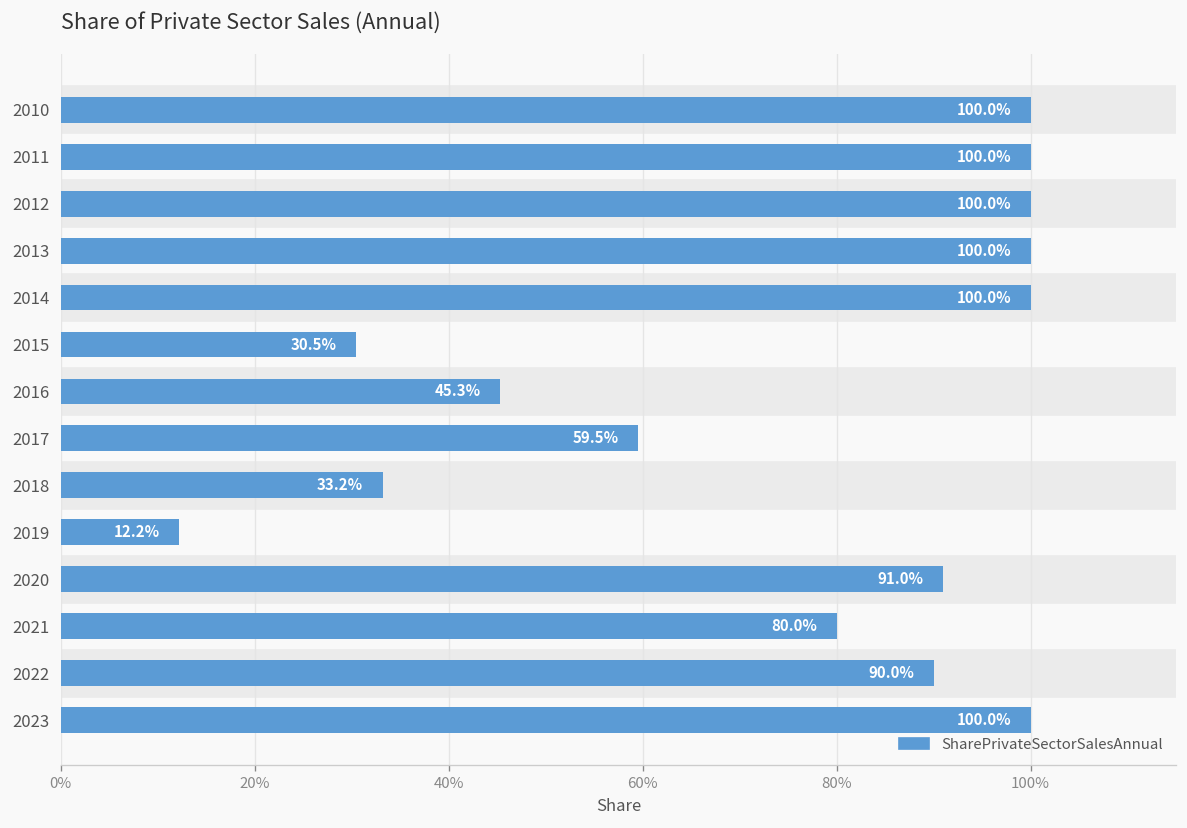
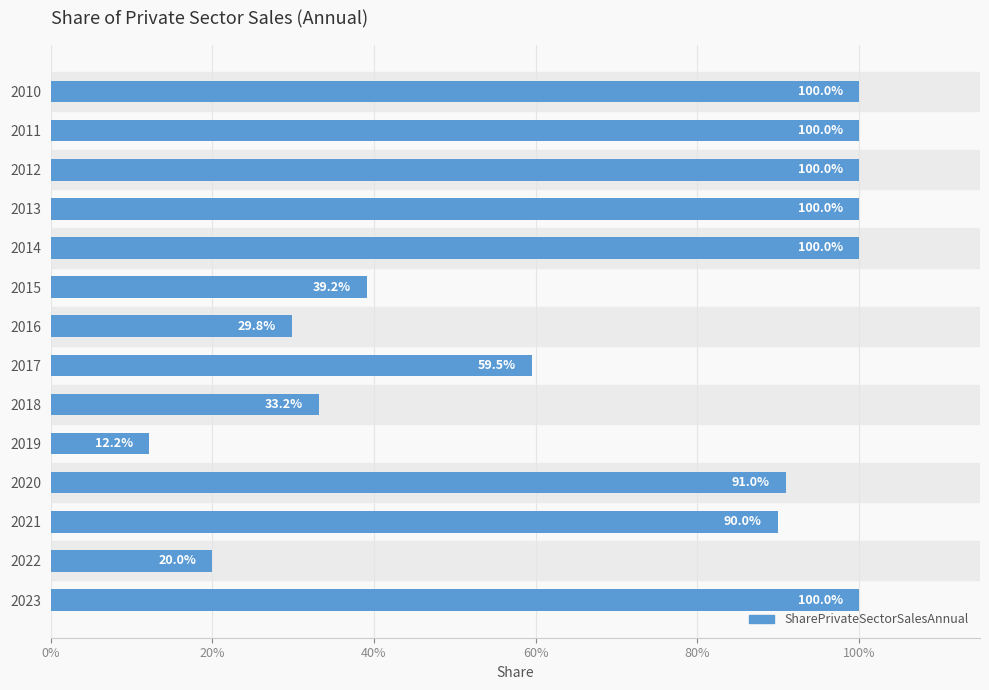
  {
    "2010": "100.0%",
    "2011": "100.0%",
    "2012": "100.0%",
    "2013": "100.0%",
    "2014": "100.0%",
-   "2015": "30.5%",
-   "2016": "45.3%",
+   "2015": "39.2%",
+   "2016": "29.8%",
    "2017": "59.5%",
    "2018": "33.2%",
    "2019": "12.2%",
    "2020": "91.0%",
-   "2021": "80.0%",
-   "2022": "90.0%",
+   "2021": "90.0%",
+   "2022": "20.0%",
    "2023": "100.0%"
  }
